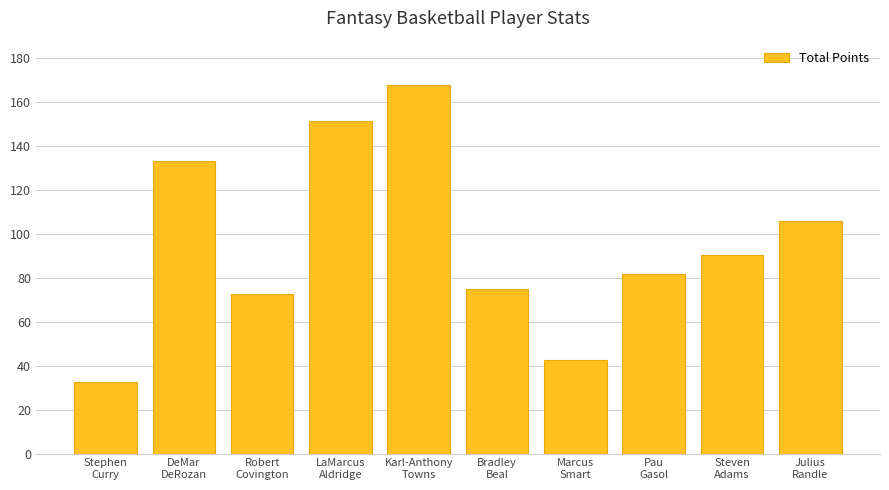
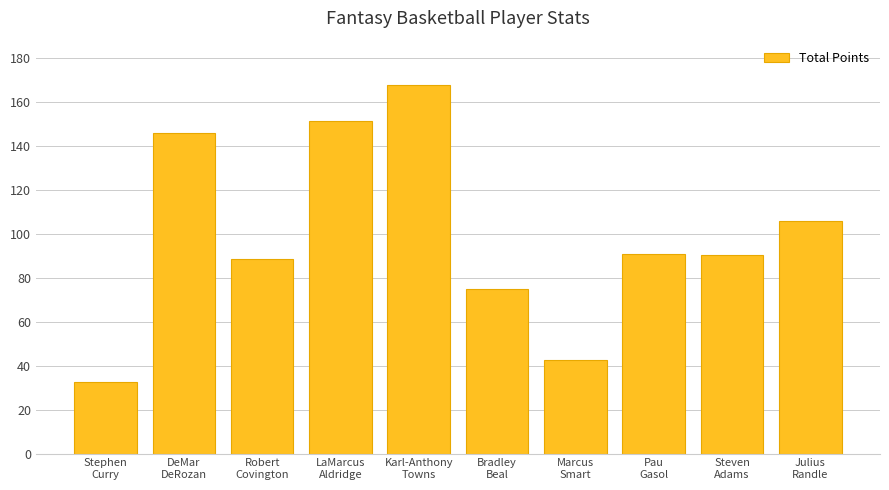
  {
    "Stephen Curry": 33,
-   "DeMar DeRozan": 133,
-   "Robert Covington": 73,
+   "DeMar DeRozan": 146,
+   "Robert Covington": 89,
    "LaMarcus Aldridge": 152,
    "Karl-Anthony Towns": 168,
    "Bradley Beal": 75,
    "Marcus Smart": 43,
-   "Pau Gasol": 82,
+   "Pau Gasol": 91,
    "Steven Adams": 90,
    "Julius Randle": 106
  }
